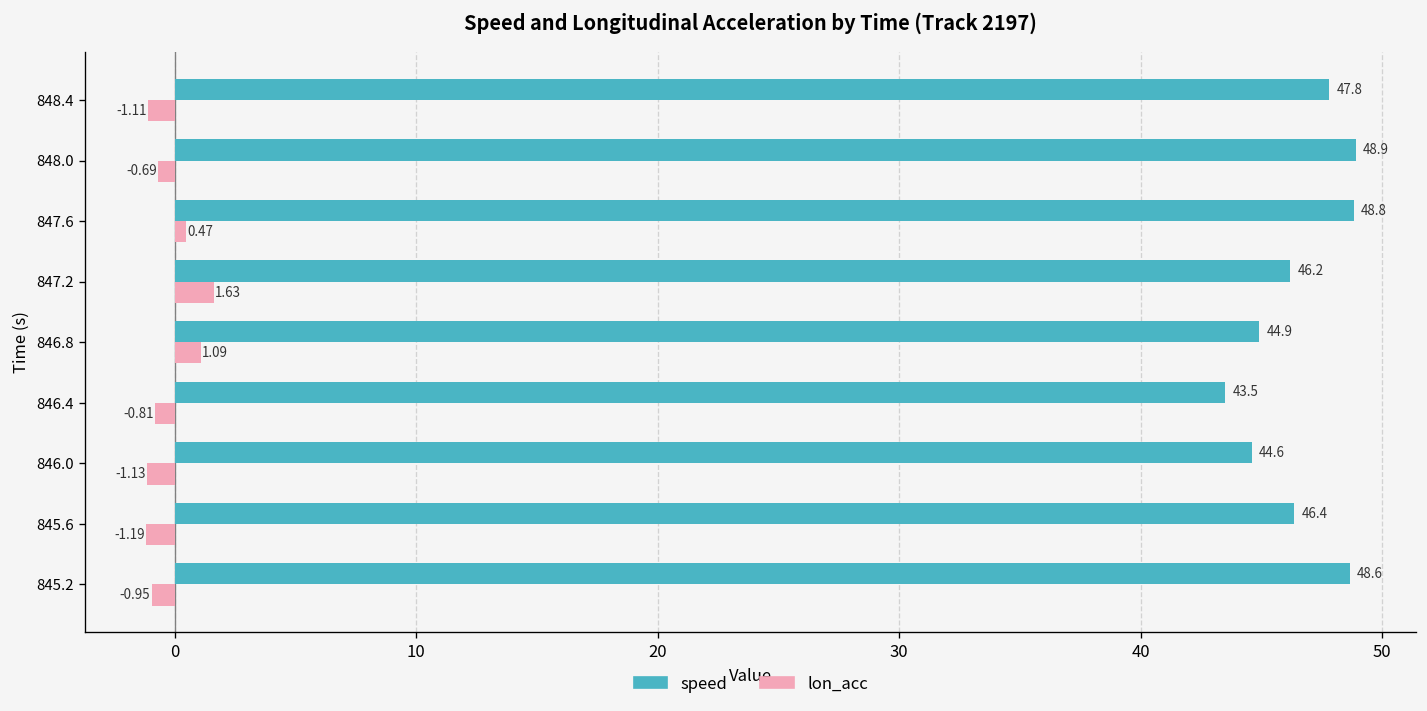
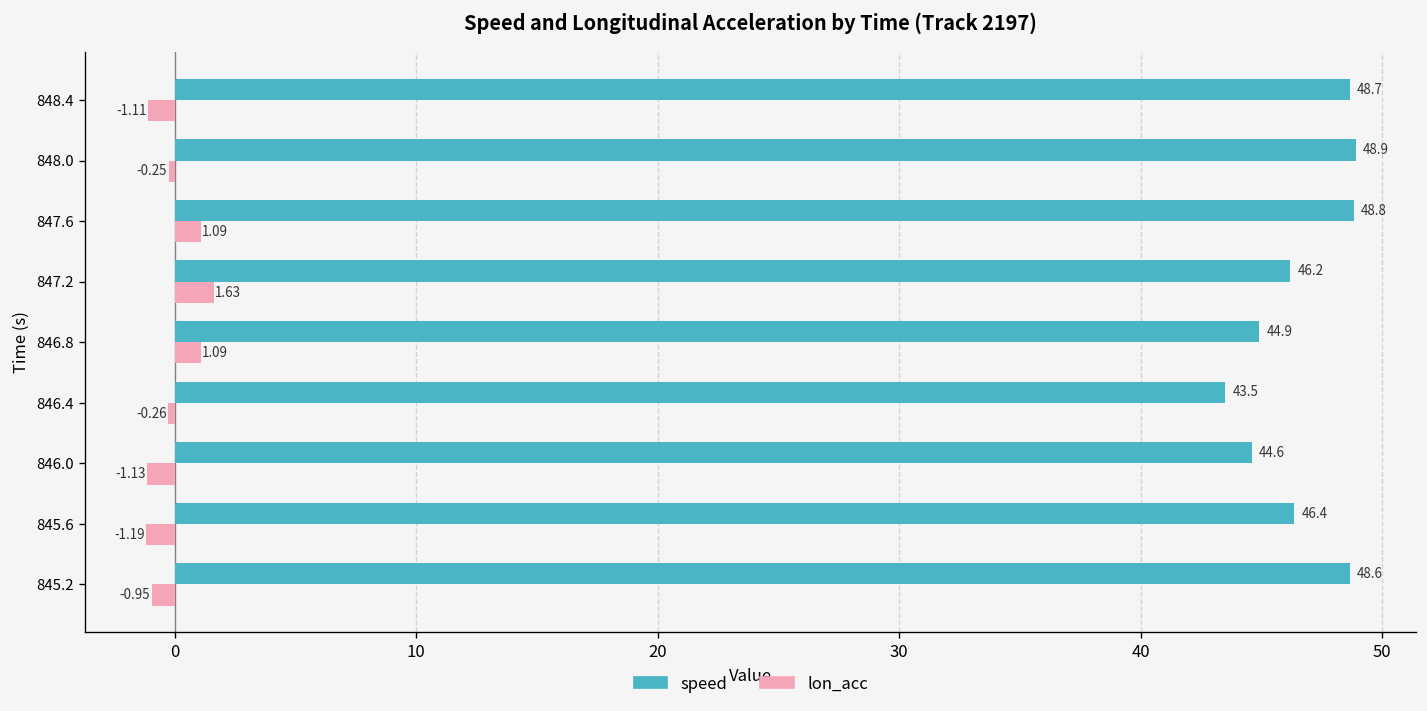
  {
    "speed": {
-     "848.4": 47.8,
+     "848.4": 48.7,
      "848.0": 48.9,
      "847.6": 48.8,
      "847.2": 46.2,
      "846.8": 44.9,
      "846.4": 43.5,
      "846.0": 44.6,
      "845.6": 46.4,
      "845.2": 48.6
    },
    "lon_acc": {
      "848.4": -1.11,
-     "848.0": -0.69,
-     "847.6": 0.47,
+     "848.0": -0.25,
+     "847.6": 1.09,
      "847.2": 1.63,
      "846.8": 1.09,
-     "846.4": -0.81,
+     "846.4": -0.26,
      "846.0": -1.13,
      "845.6": -1.19,
      "845.2": -0.95
    }
  }
